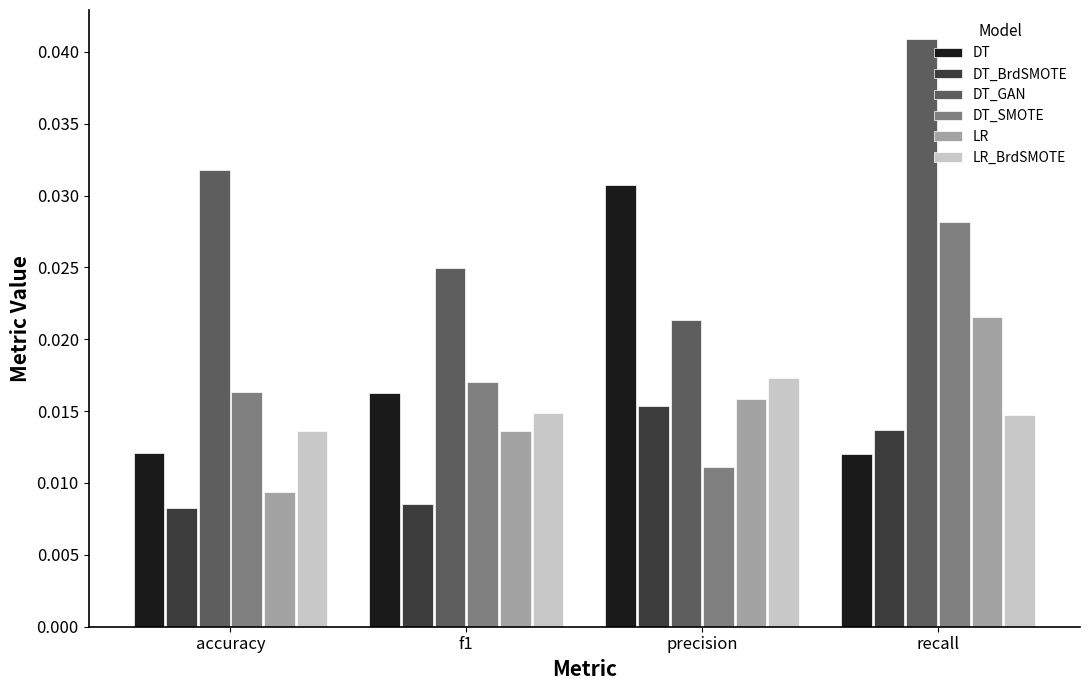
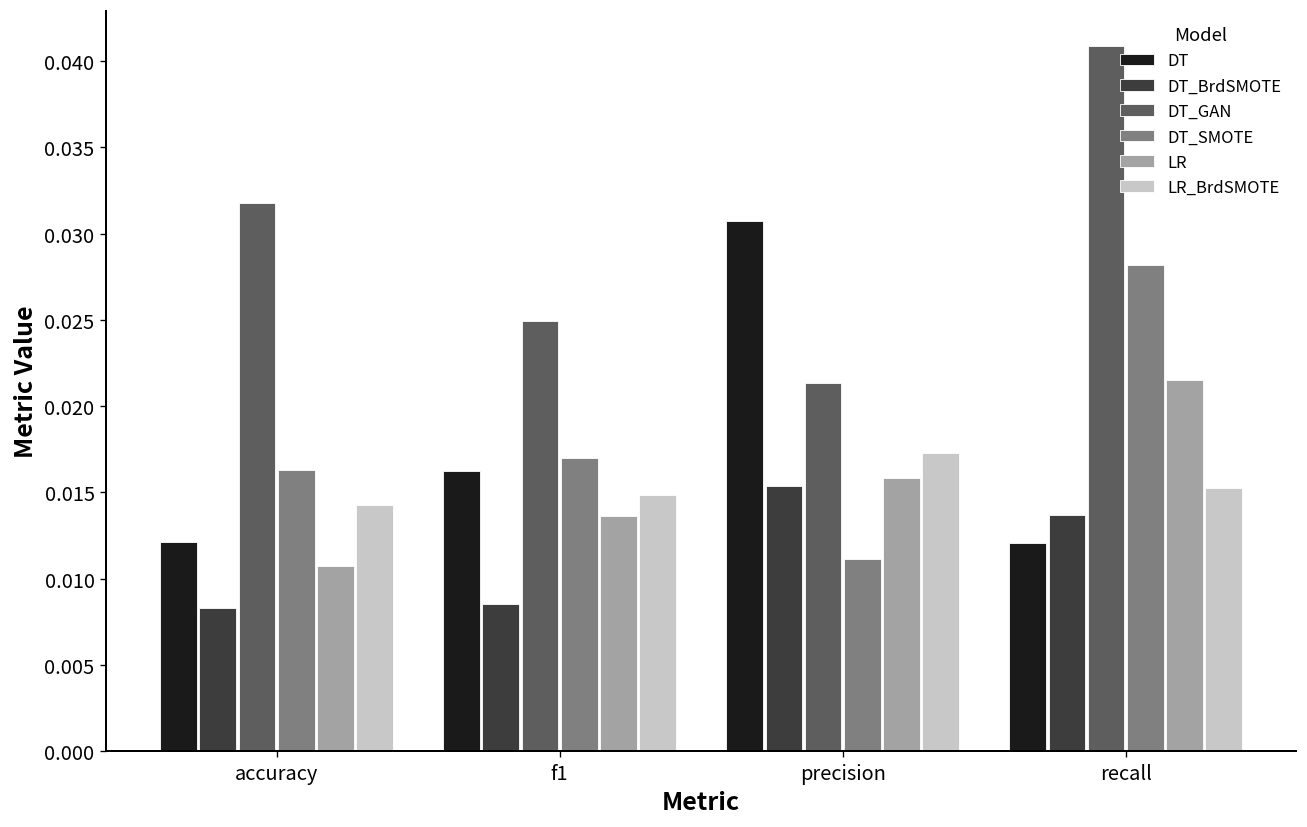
  {
    "DT": {
      "accuracy": 0.0121,
      "f1": 0.0162,
      "precision": 0.0307,
      "recall": 0.0120
    },
    "LR": {
-     "accuracy": 0.0094,
+     "accuracy": 0.0107,
      "f1": 0.0136,
      "precision": 0.0158,
      "recall": 0.0215
    },
    "LR_BrdSMOTE": {
-     "accuracy": 0.0136,
+     "accuracy": 0.0142,
      "f1": 0.0149,
      "precision": 0.0173,
-     "recall": 0.0147
+     "recall": 0.0153
    }
  }
